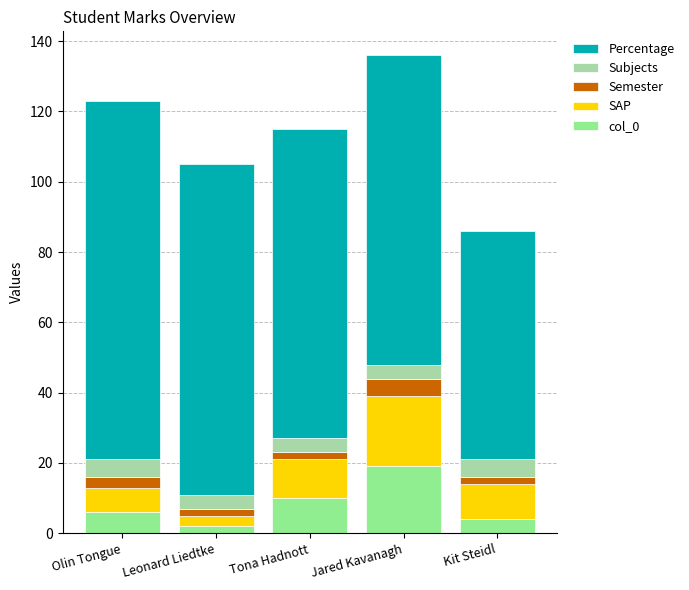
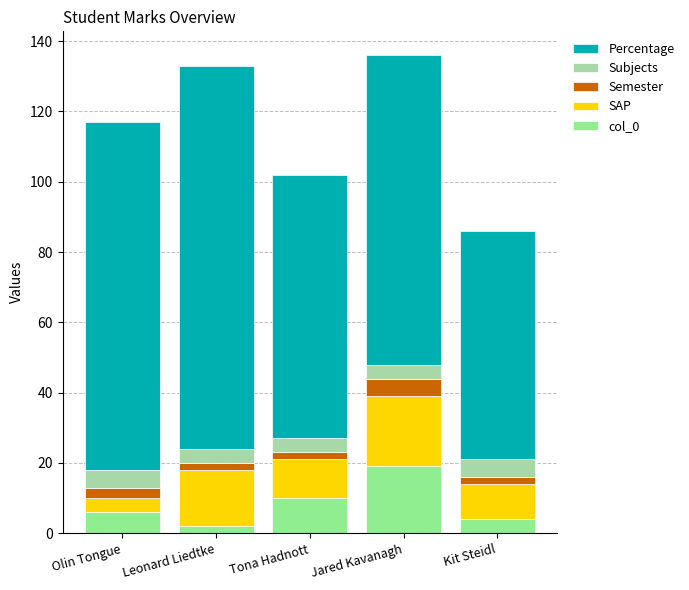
  {
    "SAP": {
-     "Olin Tongue": 7,
-     "Leonard Liedtke": 3,
+     "Olin Tongue": 4,
+     "Leonard Liedtke": 16,
      "Tona Hadnott": 11,
      "Jared Kavanagh": 20,
      "Kit Steidl": 10
    },
    "Semester": {
      "Olin Tongue": 3,
      "Leonard Liedtke": 2,
      "Tona Hadnott": 2,
      "Jared Kavanagh": 5,
      "Kit Steidl": 2
    },
    "Percentage": {
-     "Olin Tongue": 102,
-     "Leonard Liedtke": 94,
-     "Tona Hadnott": 88,
+     "Olin Tongue": 99,
+     "Leonard Liedtke": 109,
+     "Tona Hadnott": 75,
      "Jared Kavanagh": 88,
      "Kit Steidl": 65
    }
  }
